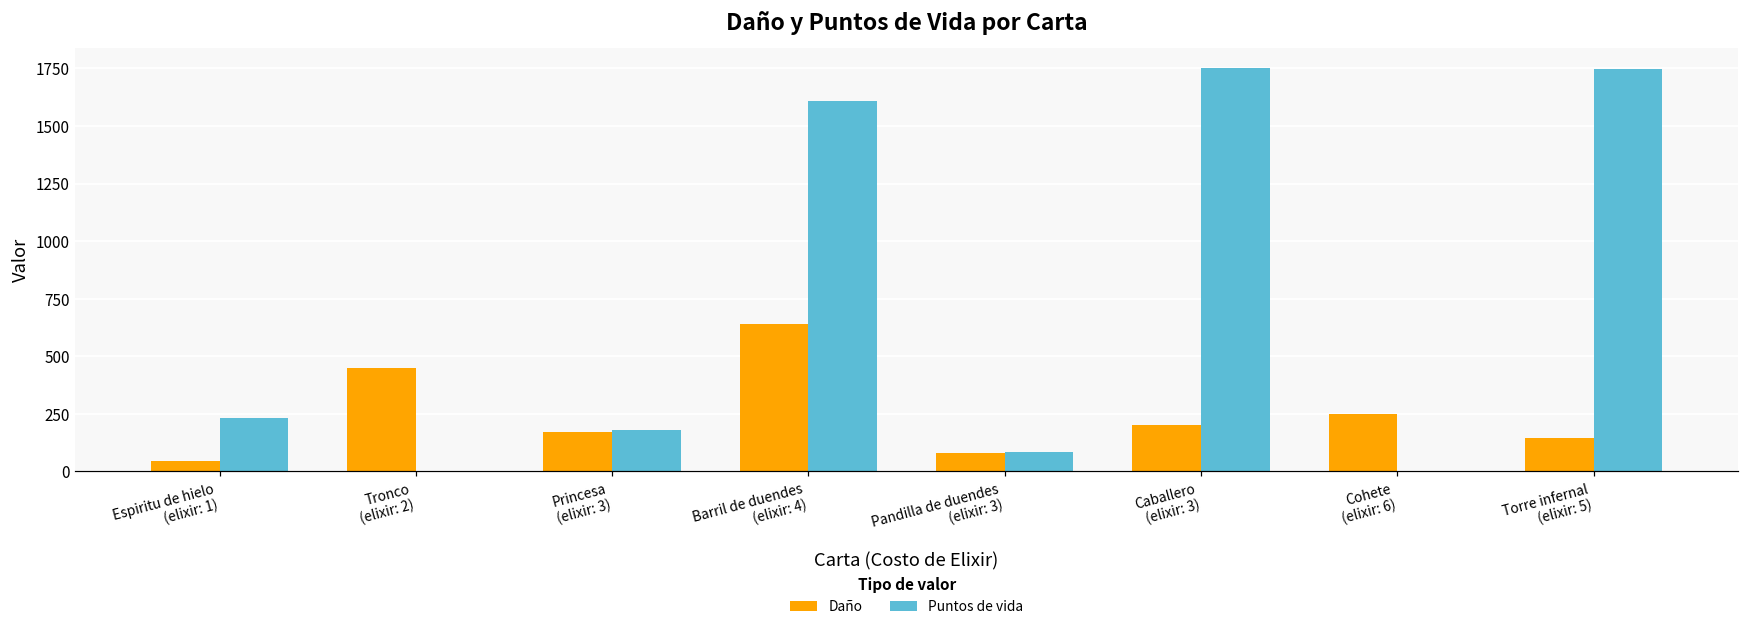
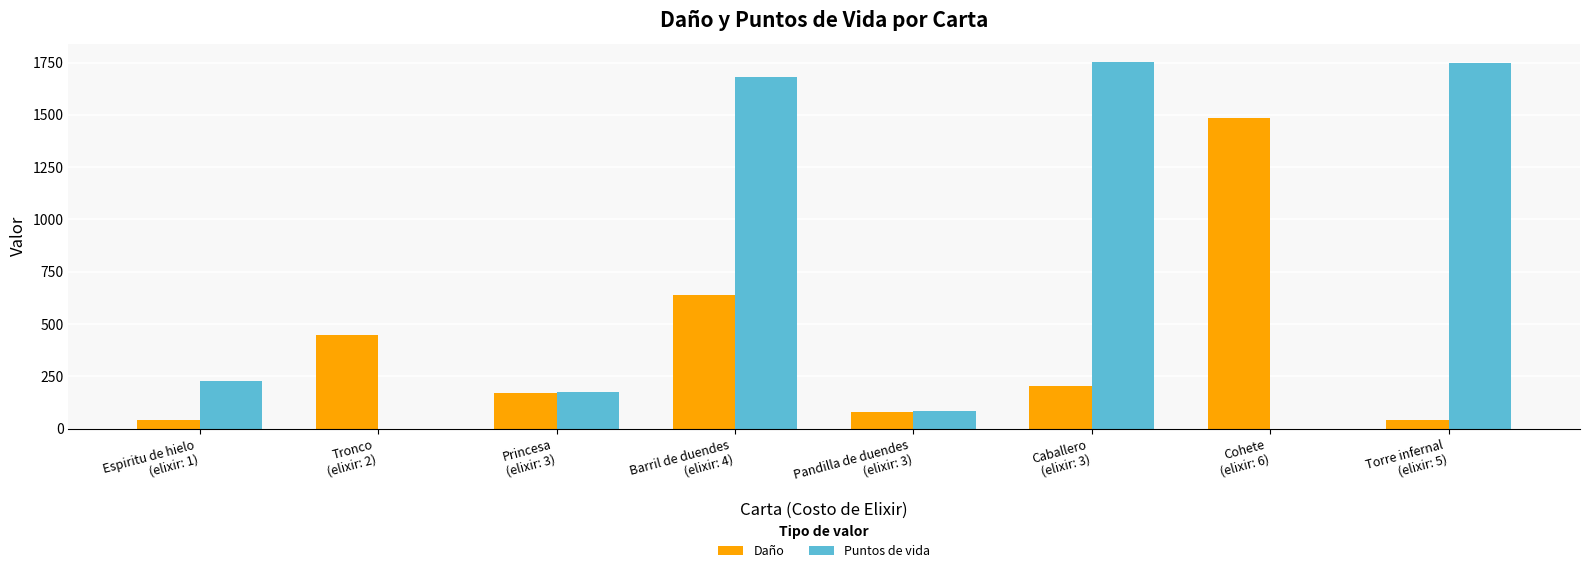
  {
    "Daño": {
      "Espiritu de hielo (elixir: 1)": 40,
      "Tronco (elixir: 2)": 450,
      "Princesa (elixir: 3)": 170,
      "Barril de duendes (elixir: 4)": 640,
      "Pandilla de duendes (elixir: 3)": 80,
      "Caballero (elixir: 3)": 200,
-     "Cohete (elixir: 6)": 250,
-     "Torre infernal (elixir: 5)": 150
+     "Cohete (elixir: 6)": 1480,
+     "Torre infernal (elixir: 5)": 40
    },
    "Puntos de vida": {
      "Espiritu de hielo (elixir: 1)": 230,
      "Tronco (elixir: 2)": 0,
      "Princesa (elixir: 3)": 180,
-     "Barril de duendes (elixir: 4)": 1610,
+     "Barril de duendes (elixir: 4)": 1680,
      "Pandilla de duendes (elixir: 3)": 90,
      "Caballero (elixir: 3)": 1750,
      "Cohete (elixir: 6)": 0,
      "Torre infernal (elixir: 5)": 1750
    }
  }
